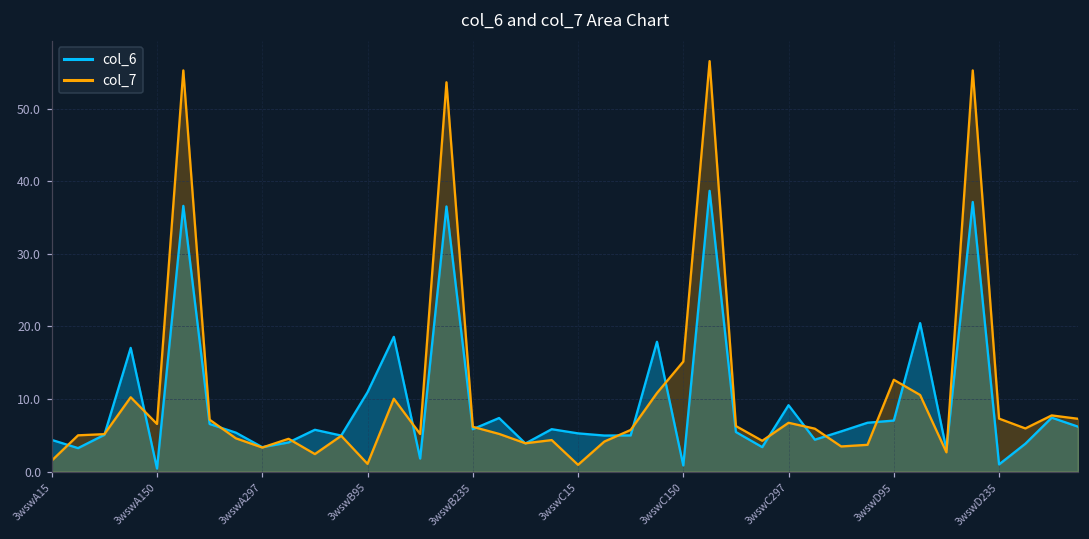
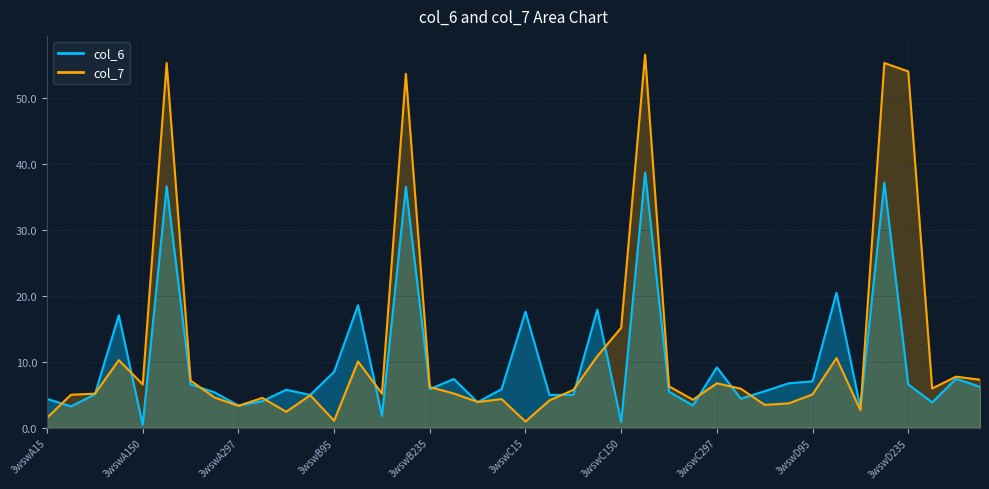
  {
    "col_6": {
      "3wswA15": 4,
      "3wswA150": 0,
-     "3wswB95": 11,
-     "3wswC15": 5,
+     "3wswB95": 8,
+     "3wswC15": 18,
      "3wswC150": 1,
      "3wswC297": 9,
      "3wswD95": 7,
-     "3wswD235": 1
+     "3wswD235": 7
    },
    "col_7": {
      "3wswA15": 2,
      "3wswA150": 7,
      "3wswB95": 1,
      "3wswC15": 1,
      "3wswC150": 15,
      "3wswC297": 7,
-     "3wswD95": 13,
-     "3wswD235": 7
+     "3wswD95": 5,
+     "3wswD235": 54
    }
  }
